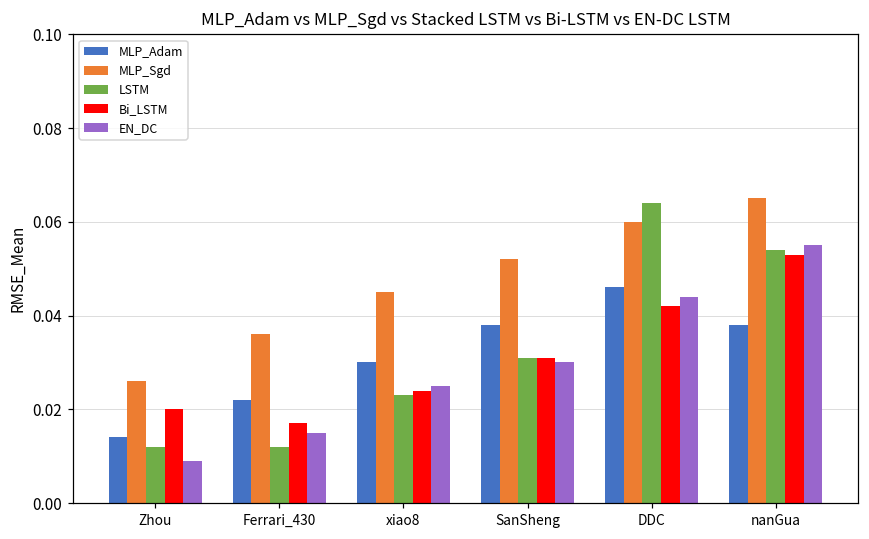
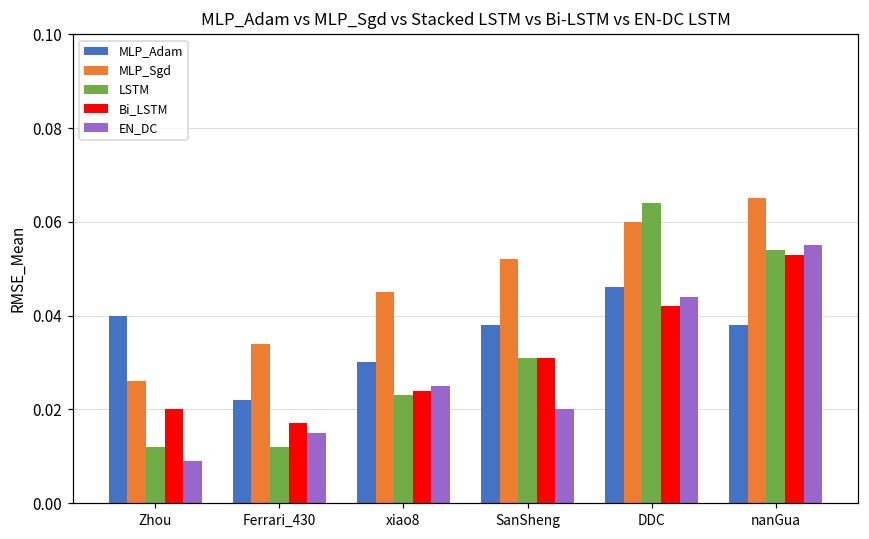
  {
    "MLP_Adam": {
-     "Zhou": 0.014,
+     "Zhou": 0.040,
      "Ferrari_430": 0.022,
      "xiao8": 0.030,
      "SanSheng": 0.038,
      "DDC": 0.046,
      "nanGua": 0.038
    },
    "MLP_Sgd": {
      "Zhou": 0.026,
-     "Ferrari_430": 0.036,
+     "Ferrari_430": 0.034,
      "xiao8": 0.045,
      "SanSheng": 0.052,
      "DDC": 0.060,
      "nanGua": 0.065
    },
    "LSTM": {
      "Zhou": 0.012,
      "Ferrari_430": 0.012,
      "xiao8": 0.023,
      "SanSheng": 0.031,
      "DDC": 0.064,
      "nanGua": 0.054
    },
    "Bi_LSTM": {
      "Zhou": 0.020,
      "Ferrari_430": 0.017,
      "xiao8": 0.024,
      "SanSheng": 0.031,
      "DDC": 0.042,
      "nanGua": 0.053
    },
    "EN_DC": {
      "Zhou": 0.009,
      "Ferrari_430": 0.015,
      "xiao8": 0.025,
-     "SanSheng": 0.03,
+     "SanSheng": 0.02,
      "DDC": 0.044,
      "nanGua": 0.055
    }
  }
